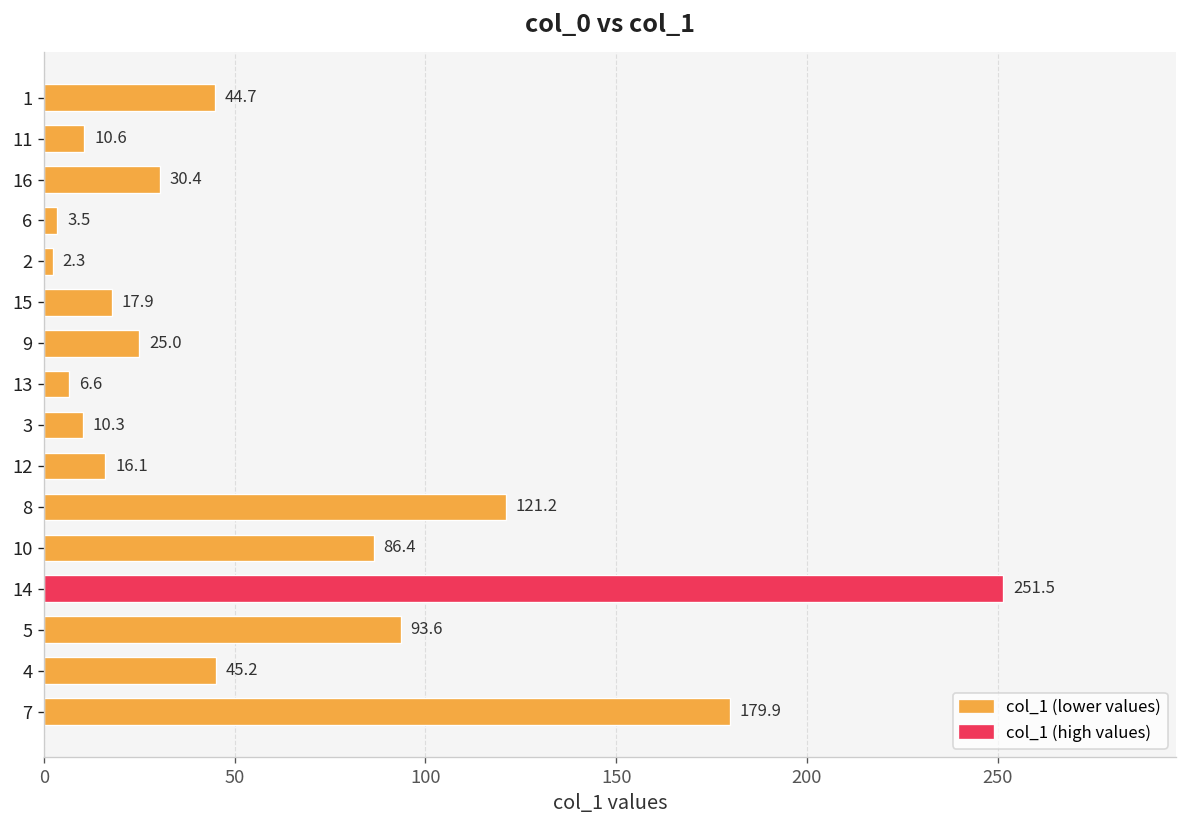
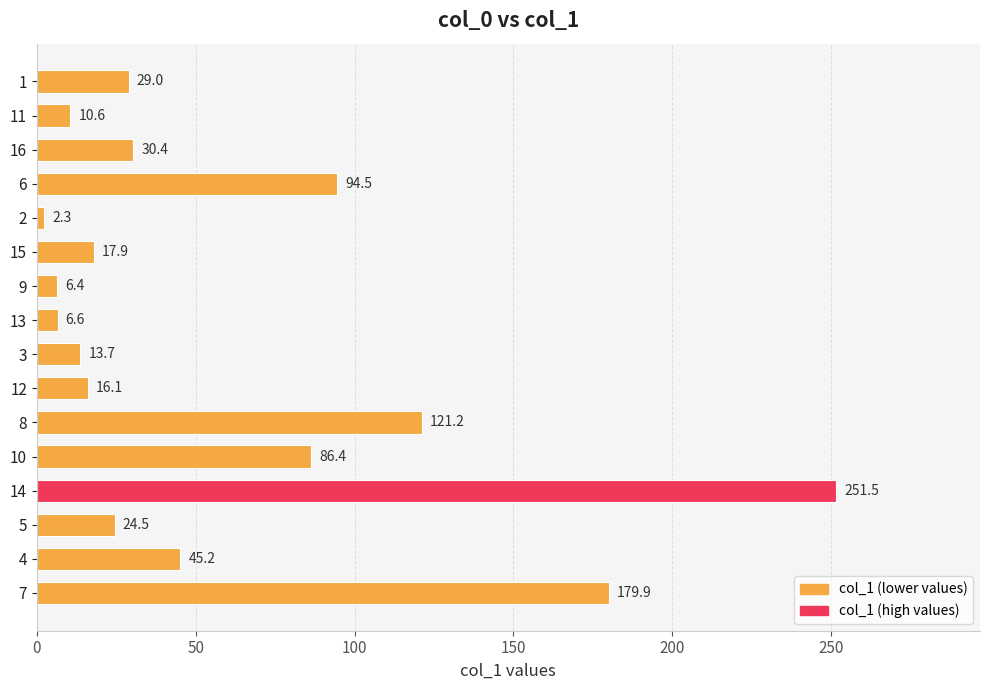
  {
-   "1": 44.7,
+   "1": 29.0,
    "11": 10.6,
    "16": 30.4,
-   "6": 3.5,
+   "6": 94.5,
    "2": 2.3,
    "15": 17.9,
-   "9": 25.0,
+   "9": 6.4,
    "13": 6.6,
-   "3": 10.3,
+   "3": 13.7,
    "12": 16.1,
    "8": 121.2,
    "10": 86.4,
    "14": 251.5,
-   "5": 93.6,
+   "5": 24.5,
    "4": 45.2,
    "7": 179.9
  }
